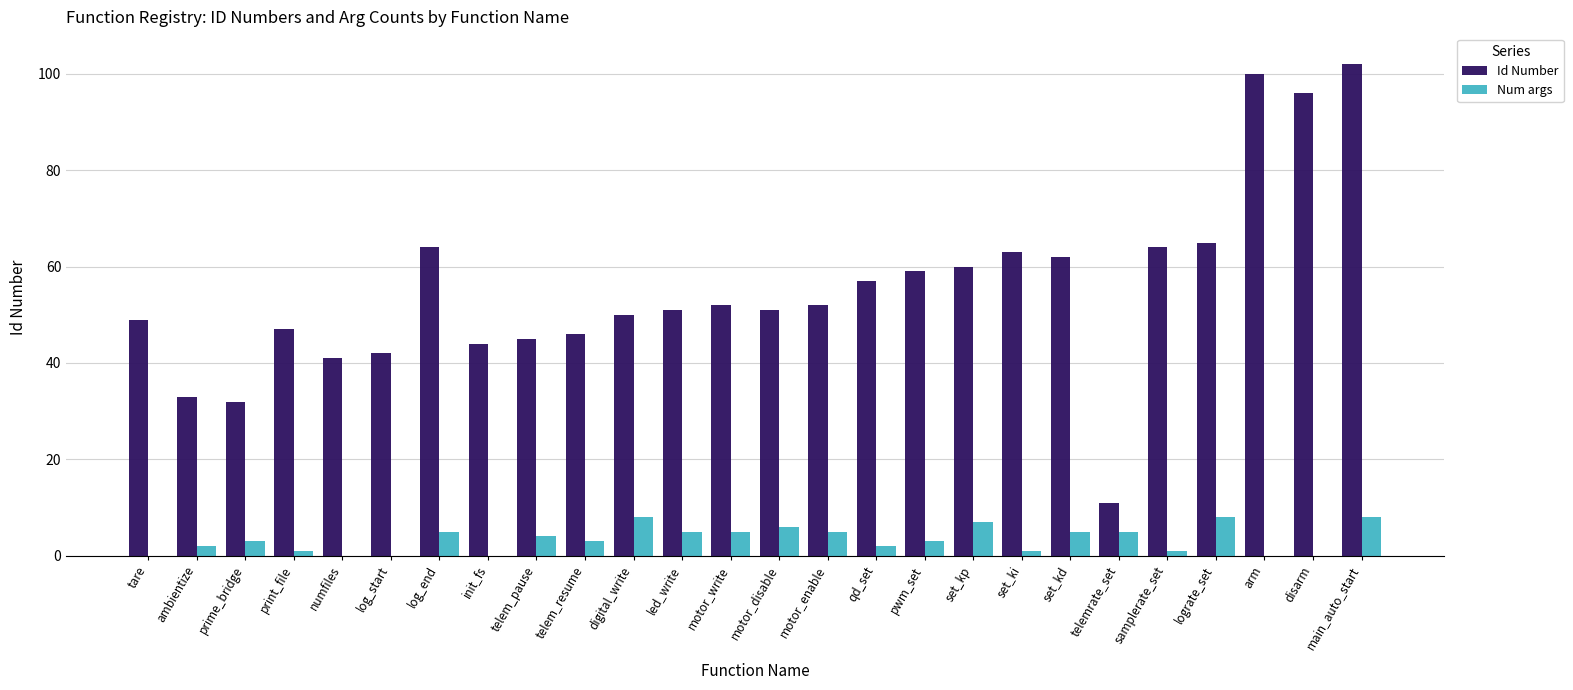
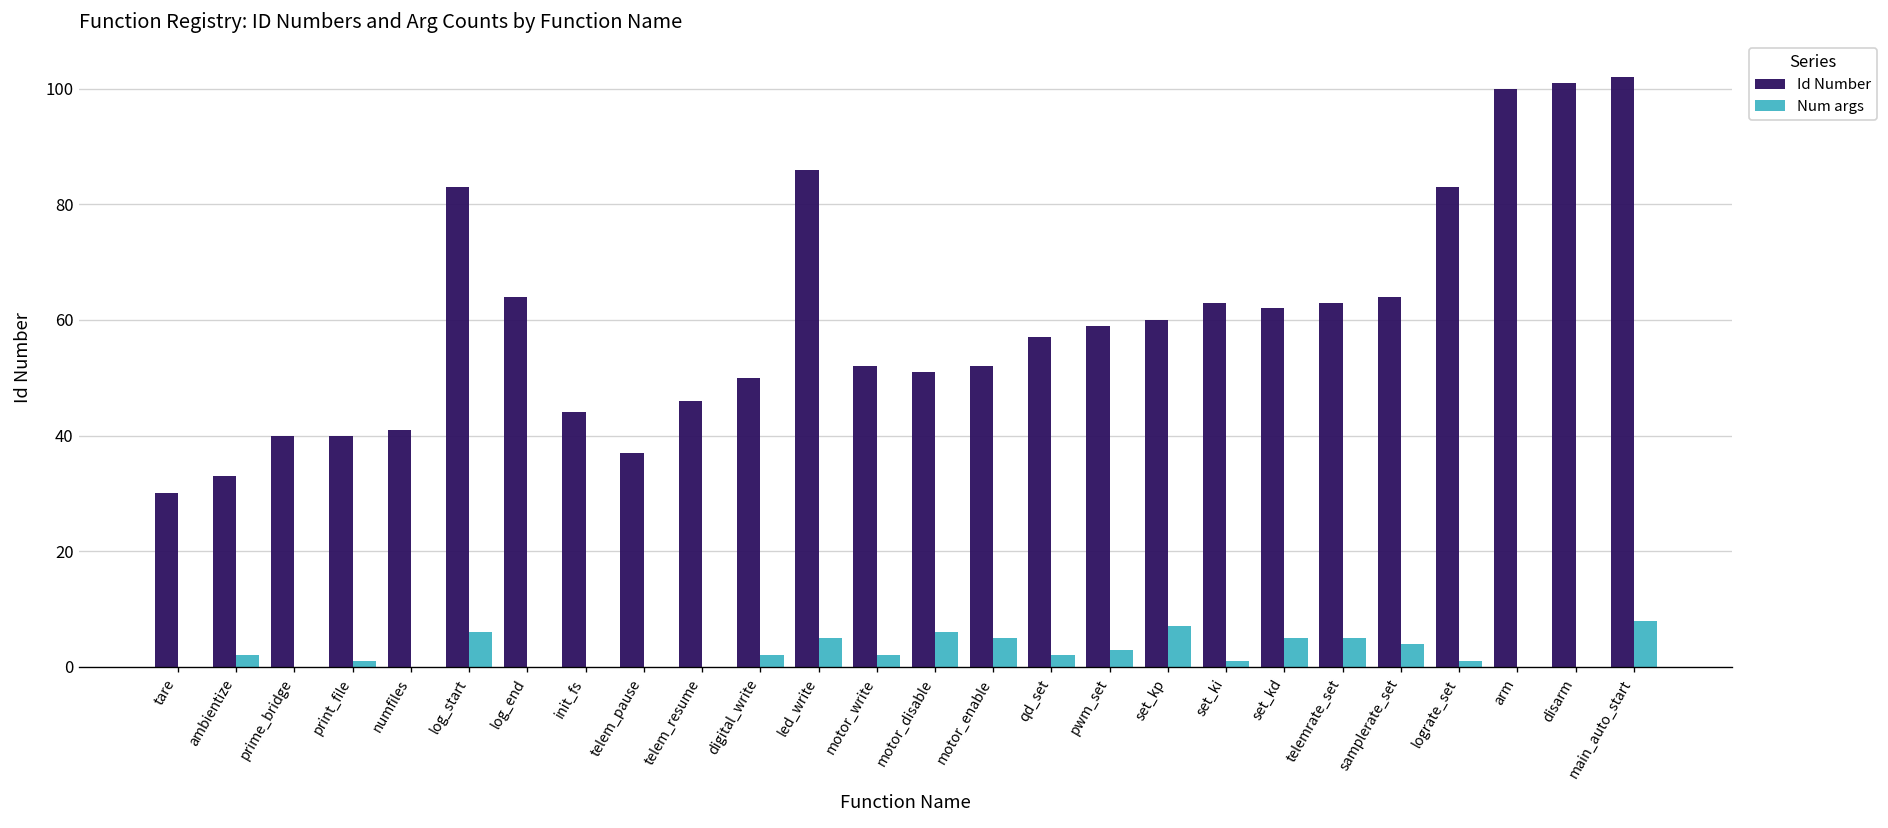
  {
    "Id Number": {
-     "tare": 49,
+     "tare": 30,
      "ambientize": 33,
-     "prime_bridge": 32,
-     "print_file": 47,
+     "prime_bridge": 40,
+     "print_file": 40,
      "numfiles": 41,
-     "log_start": 42,
+     "log_start": 83,
      "log_end": 64,
      "init_fs": 44,
-     "telem_pause": 45,
+     "telem_pause": 37,
      "telem_resume": 46,
      "digital_write": 50,
-     "led_write": 51,
+     "led_write": 86,
      "motor_write": 52,
      "motor_disable": 51,
      "motor_enable": 52,
      "qd_set": 57,
      "pwm_set": 59,
      "set_kp": 60,
      "set_ki": 63,
      "set_kd": 62,
-     "telemrate_set": 11,
+     "telemrate_set": 63,
      "samplerate_set": 64,
-     "lograte_set": 65,
+     "lograte_set": 83,
      "arm": 100,
-     "disarm": 96,
+     "disarm": 101,
      "main_auto_start": 102
    },
    "Num args": {
      "tare": 0,
      "ambientize": 2,
-     "prime_bridge": 3,
+     "prime_bridge": 0,
      "print_file": 1,
      "numfiles": 0,
-     "log_start": 0,
-     "log_end": 5,
+     "log_start": 6,
+     "log_end": 0,
      "init_fs": 0,
-     "telem_pause": 4,
-     "telem_resume": 3,
-     "digital_write": 8,
+     "telem_pause": 0,
+     "telem_resume": 0,
+     "digital_write": 2,
      "led_write": 5,
-     "motor_write": 5,
+     "motor_write": 2,
      "motor_disable": 6,
      "motor_enable": 5,
      "qd_set": 2,
      "pwm_set": 3,
      "set_kp": 7,
      "set_ki": 1,
      "set_kd": 5,
      "telemrate_set": 5,
-     "samplerate_set": 1,
-     "lograte_set": 8,
+     "samplerate_set": 4,
+     "lograte_set": 1,
      "arm": 0,
      "disarm": 0,
      "main_auto_start": 8
    }
  }
